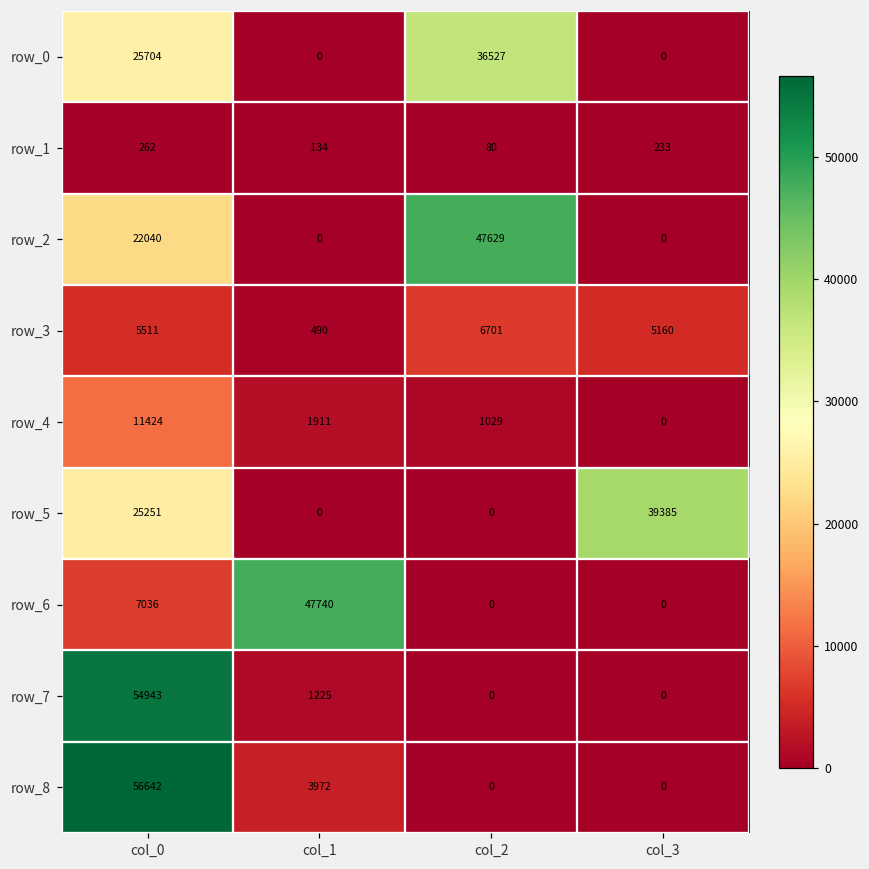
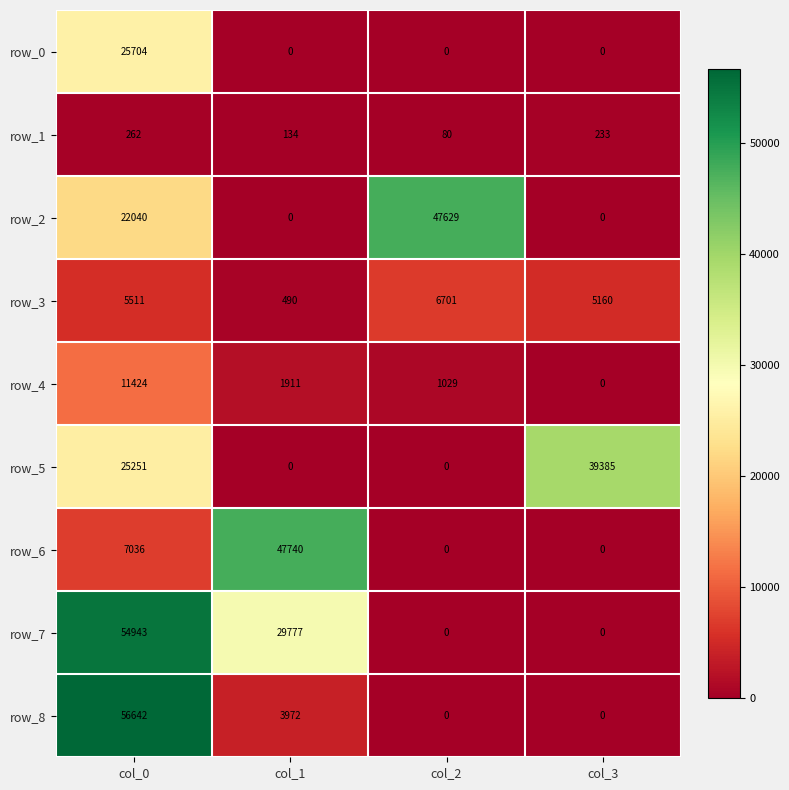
  {
    "row_0": {
      "col_0": 25704,
      "col_1": 0,
-     "col_2": 36527,
+     "col_2": 0,
      "col_3": 0
    },
    "row_1": {
      "col_0": 262,
      "col_1": 134,
      "col_2": 80,
      "col_3": 233
    },
    "row_2": {
      "col_0": 22040,
      "col_1": 0,
      "col_2": 47629,
      "col_3": 0
    },
    "row_3": {
      "col_0": 5511,
      "col_1": 490,
      "col_2": 6701,
      "col_3": 5160
    },
    "row_4": {
      "col_0": 11424,
      "col_1": 1911,
      "col_2": 1029,
      "col_3": 0
    },
    "row_5": {
      "col_0": 25251,
      "col_1": 0,
      "col_2": 0,
      "col_3": 39385
    },
    "row_6": {
      "col_0": 7036,
      "col_1": 47740,
      "col_2": 0,
      "col_3": 0
    },
    "row_7": {
      "col_0": 54943,
-     "col_1": 1225,
+     "col_1": 29777,
      "col_2": 0,
      "col_3": 0
    },
    "row_8": {
      "col_0": 56642,
      "col_1": 3972,
      "col_2": 0,
      "col_3": 0
    }
  }
